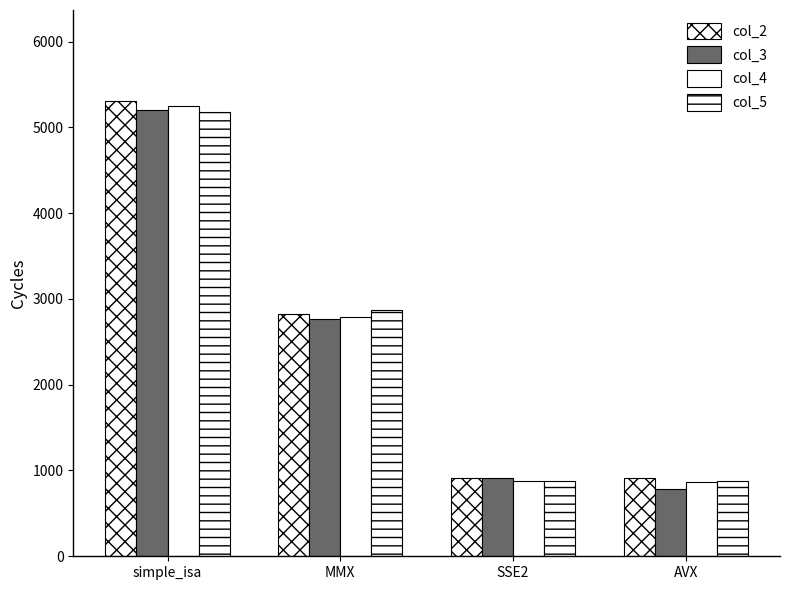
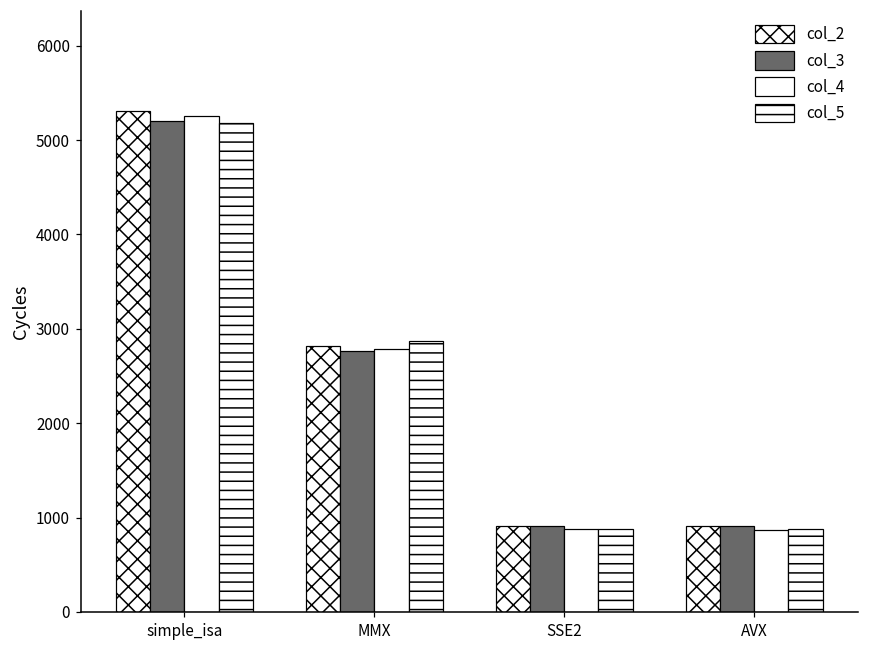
  {
    "col_3": {
      "simple_isa": 5200,
      "MMX": 2800,
      "SSE2": 900,
-     "AVX": 800
+     "AVX": 900
    }
  }
